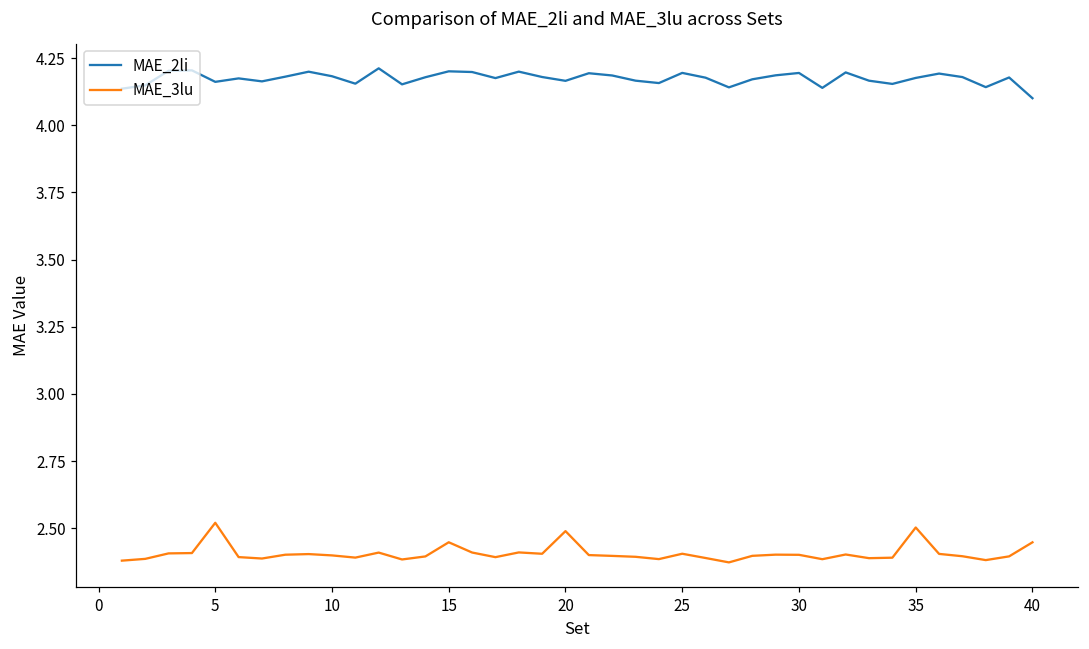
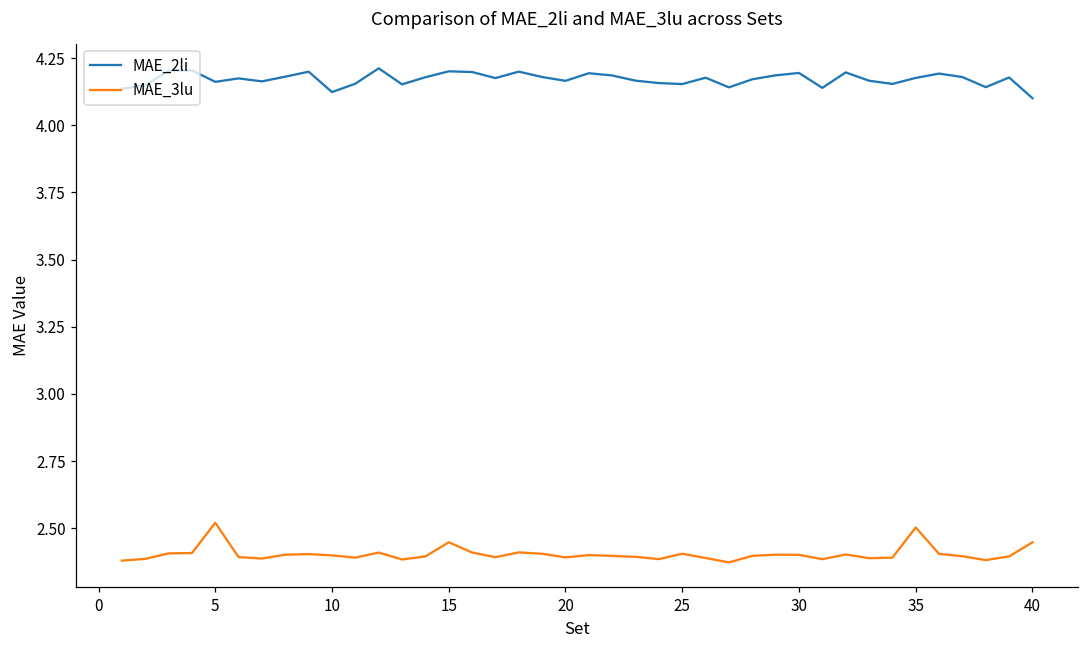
  {
    "MAE_2li": {
      "5": 4.16,
-     "10": 4.18,
+     "10": 4.12,
      "15": 4.20,
      "20": 4.17,
-     "25": 4.19,
+     "25": 4.15,
      "30": 4.19,
      "35": 4.18,
      "40": 4.10
    },
    "MAE_3lu": {
      "5": 2.52,
      "10": 2.40,
      "15": 2.45,
-     "20": 2.49,
+     "20": 2.39,
      "25": 2.41,
      "30": 2.40,
      "35": 2.50,
      "40": 2.45
    }
  }
